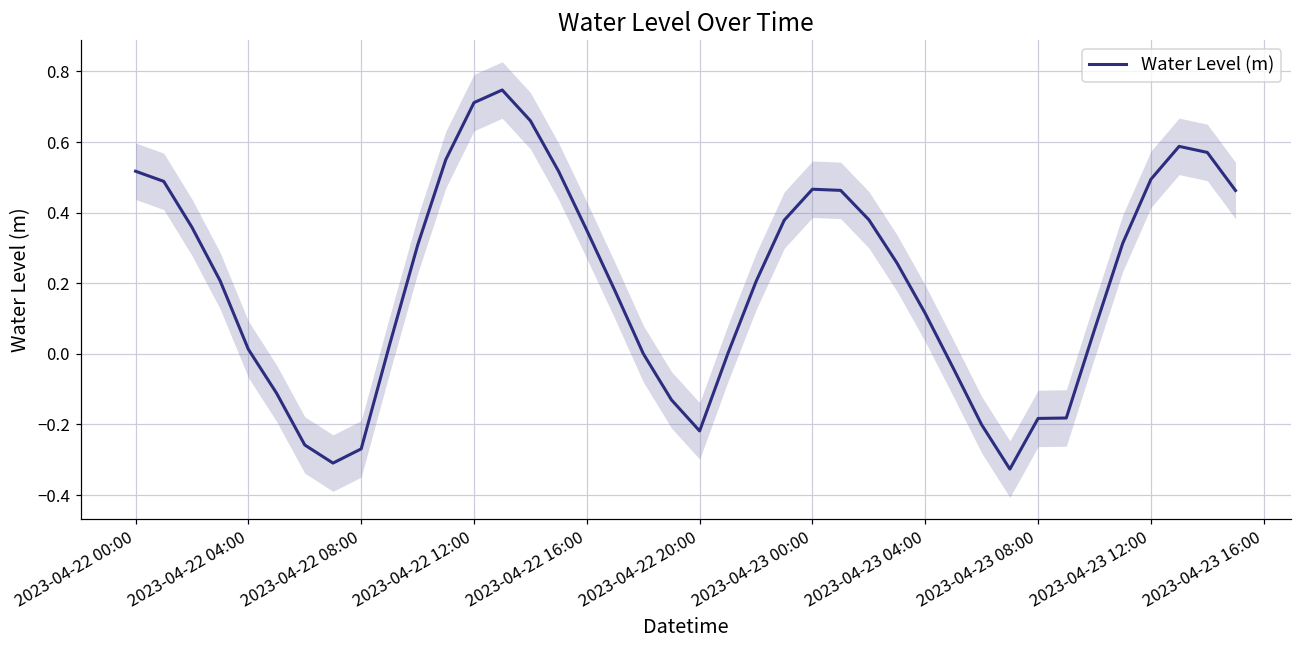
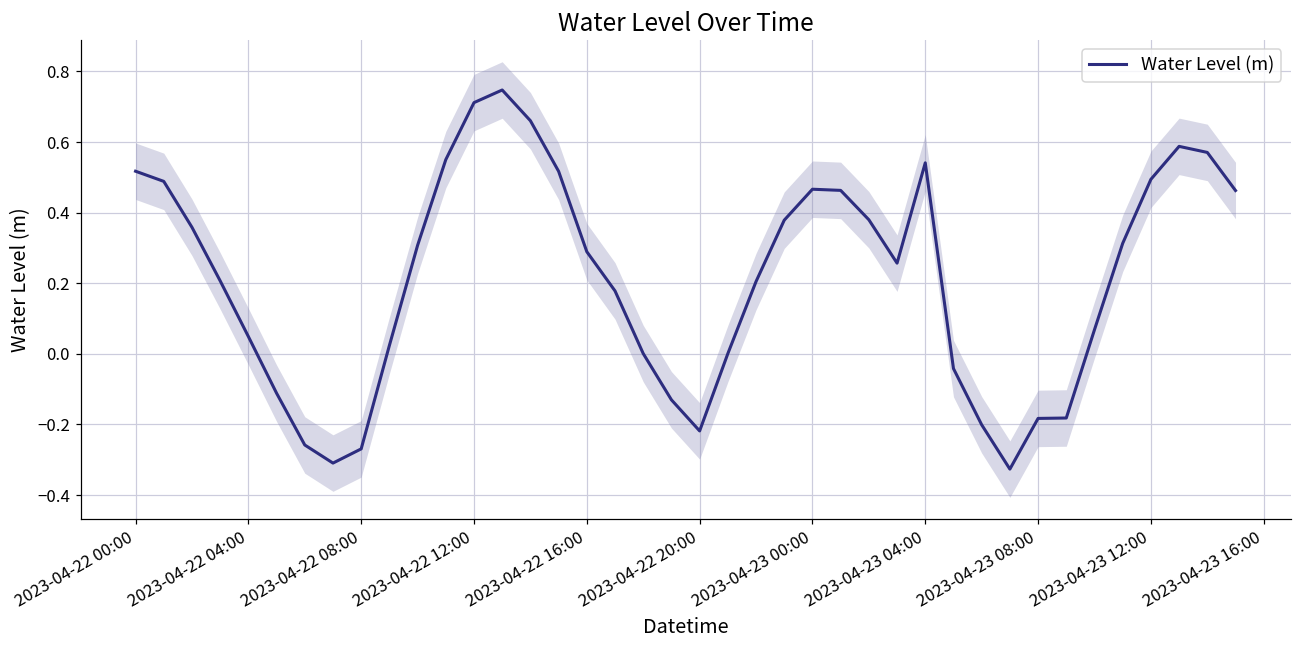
  {
    "Water Level (m)": {
      "2023-04-22 00:00": 0.52,
-     "2023-04-22 04:00": 0.01,
+     "2023-04-22 04:00": 0.05,
      "2023-04-22 08:00": -0.27,
      "2023-04-22 12:00": 0.71,
-     "2023-04-22 16:00": 0.35,
+     "2023-04-22 16:00": 0.29,
      "2023-04-22 20:00": -0.22,
      "2023-04-23 00:00": 0.47,
-     "2023-04-23 04:00": 0.11,
+     "2023-04-23 04:00": 0.54,
      "2023-04-23 08:00": -0.18,
      "2023-04-23 12:00": 0.49
    }
  }
